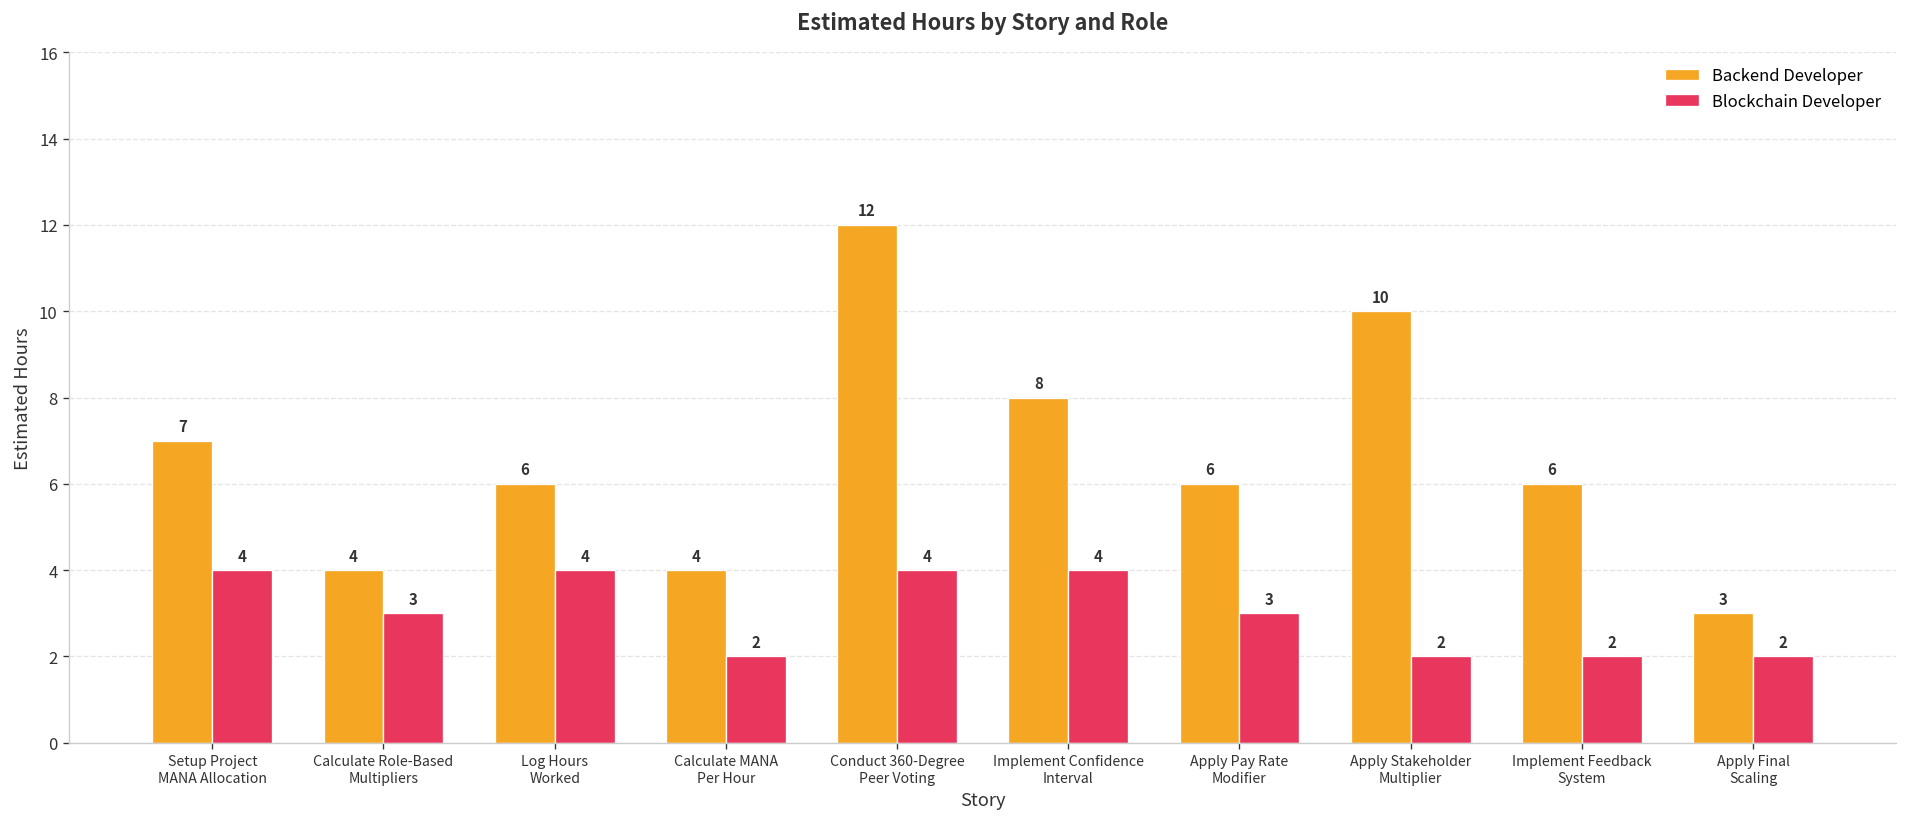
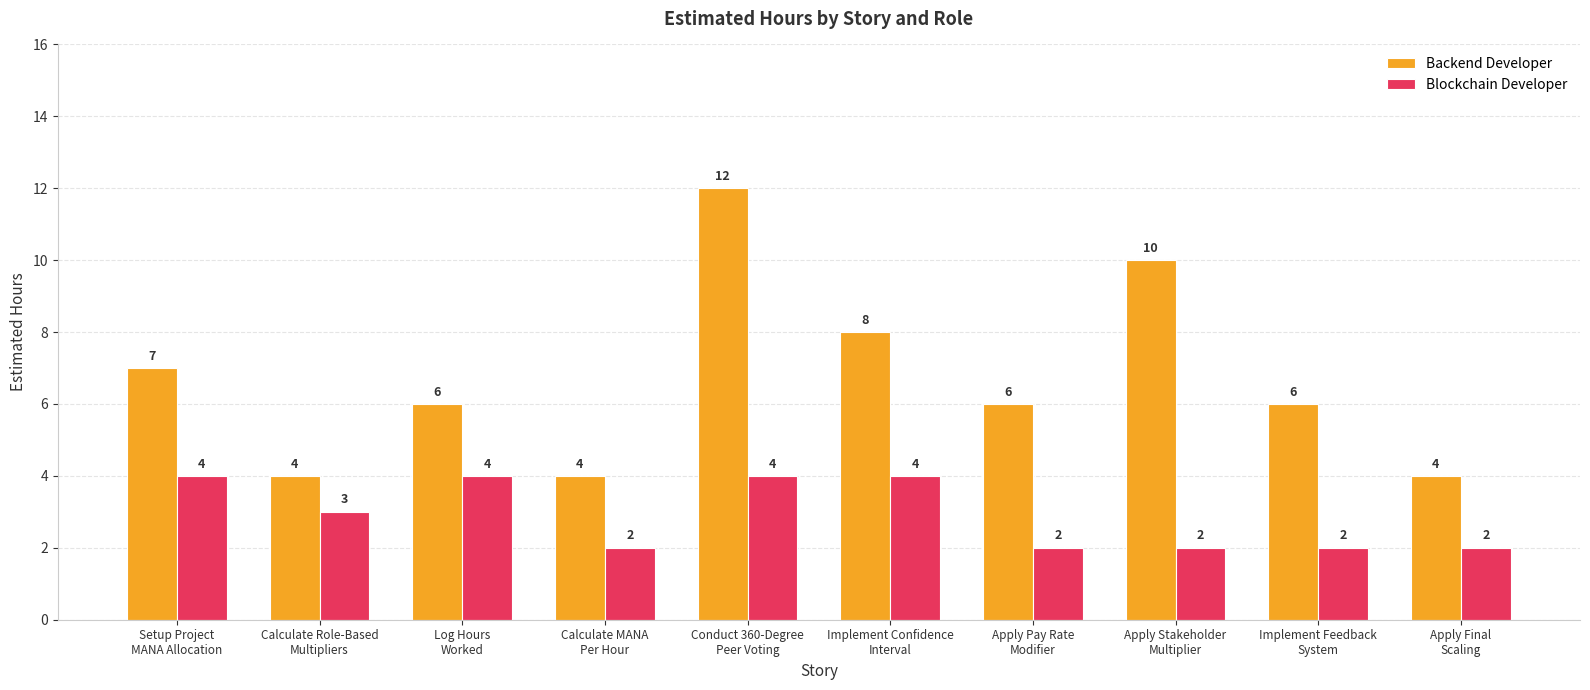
  {
    "Backend Developer": {
      "Setup Project MANA Allocation": 7,
      "Calculate Role-Based Multipliers": 4,
      "Log Hours Worked": 6,
      "Calculate MANA Per Hour": 4,
      "Conduct 360-Degree Peer Voting": 12,
      "Implement Confidence Interval": 8,
      "Apply Pay Rate Modifier": 6,
      "Apply Stakeholder Multiplier": 10,
      "Implement Feedback System": 6,
-     "Apply Final Scaling": 3
+     "Apply Final Scaling": 4
    },
    "Blockchain Developer": {
      "Setup Project MANA Allocation": 4,
      "Calculate Role-Based Multipliers": 3,
      "Log Hours Worked": 4,
      "Calculate MANA Per Hour": 2,
      "Conduct 360-Degree Peer Voting": 4,
      "Implement Confidence Interval": 4,
-     "Apply Pay Rate Modifier": 3,
+     "Apply Pay Rate Modifier": 2,
      "Apply Stakeholder Multiplier": 2,
      "Implement Feedback System": 2,
      "Apply Final Scaling": 2
    }
  }
